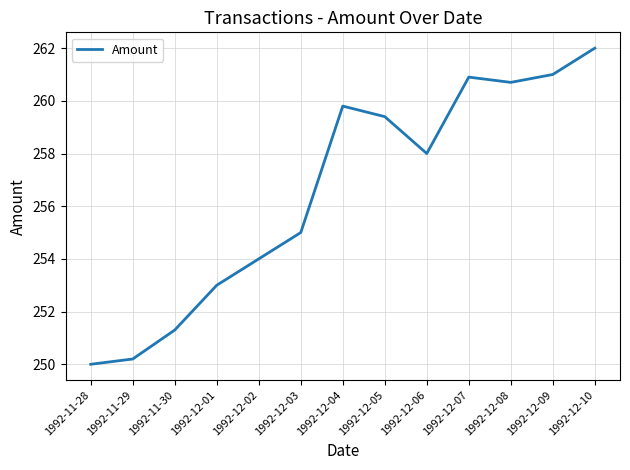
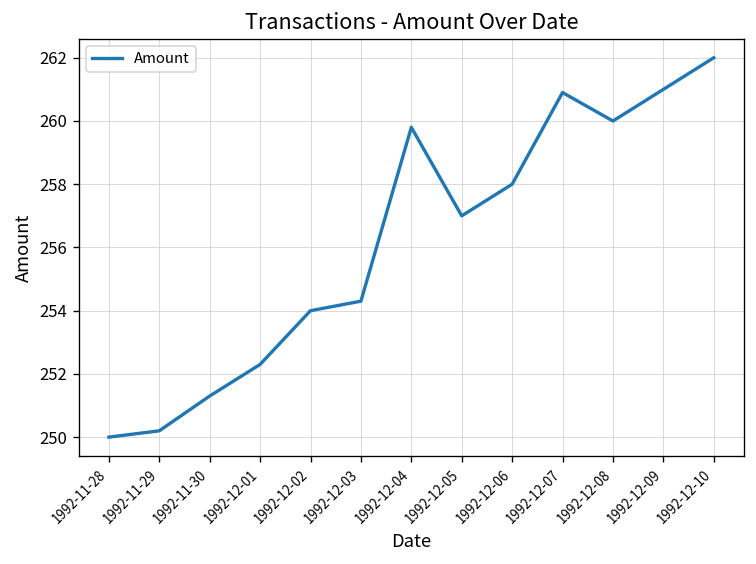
  {
    "1992-11-28": 250.0,
    "1992-11-29": 250.2,
    "1992-11-30": 251.3,
-   "1992-12-01": 253.0,
+   "1992-12-01": 252.3,
    "1992-12-02": 254.0,
-   "1992-12-03": 255.0,
+   "1992-12-03": 254.3,
    "1992-12-04": 259.8,
-   "1992-12-05": 259.4,
+   "1992-12-05": 257.0,
    "1992-12-06": 258.0,
    "1992-12-07": 260.9,
-   "1992-12-08": 260.7,
+   "1992-12-08": 260.0,
    "1992-12-09": 261.0,
    "1992-12-10": 262.0
  }
